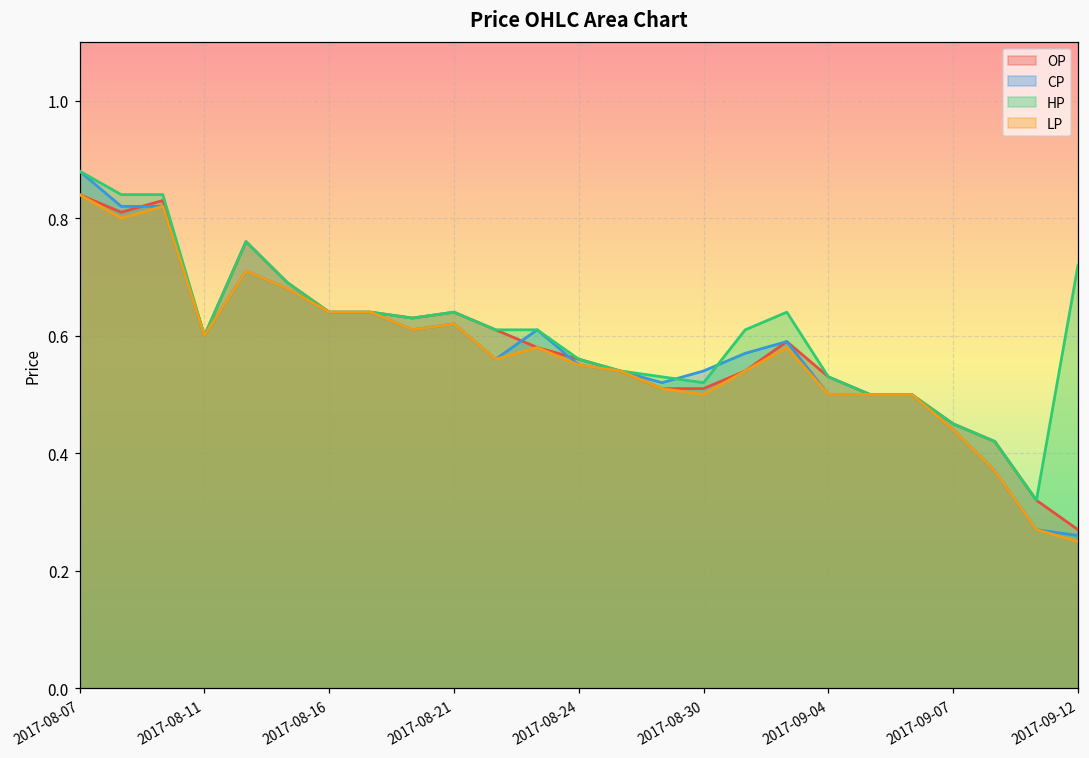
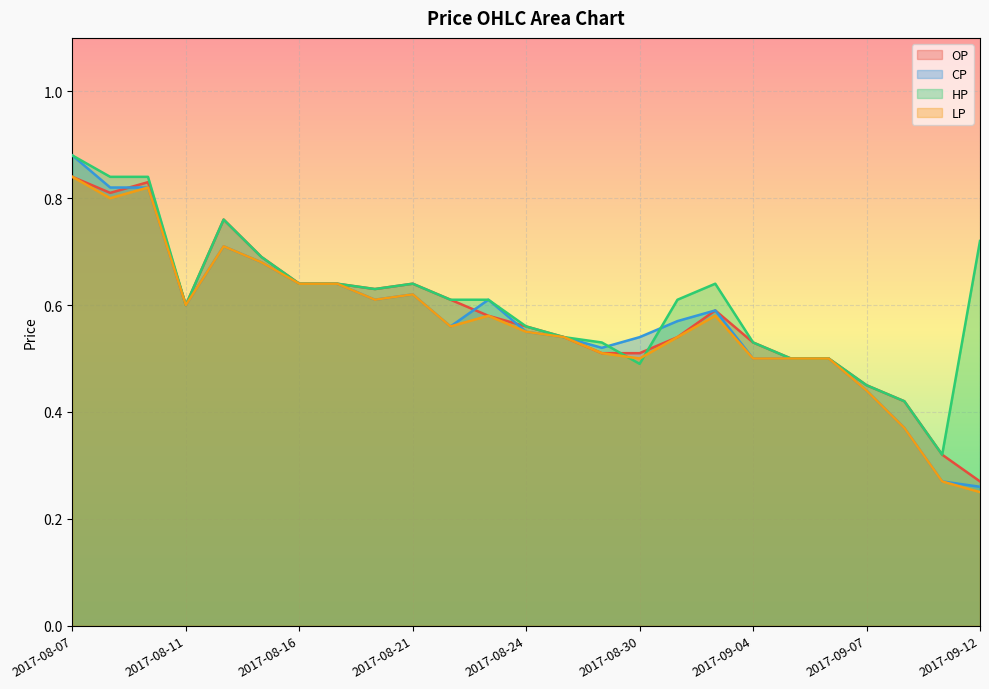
  {
    "CP": {
      "2017-08-30": 0.54,
      "2017-09-12": 0.26
    },
    "HP": {
-     "2017-08-30": 0.52,
+     "2017-08-30": 0.49,
      "2017-09-12": 0.72
    }
  }
